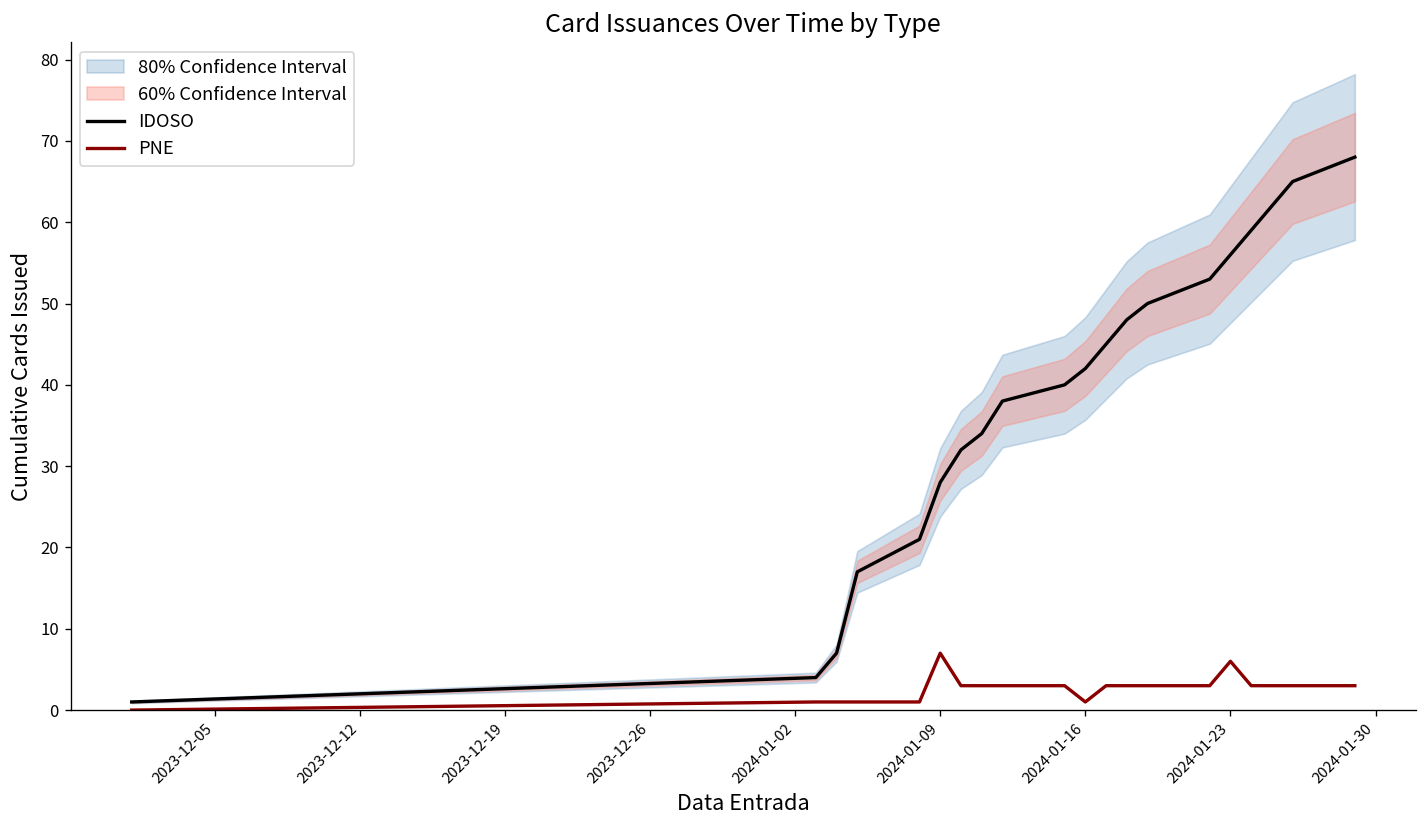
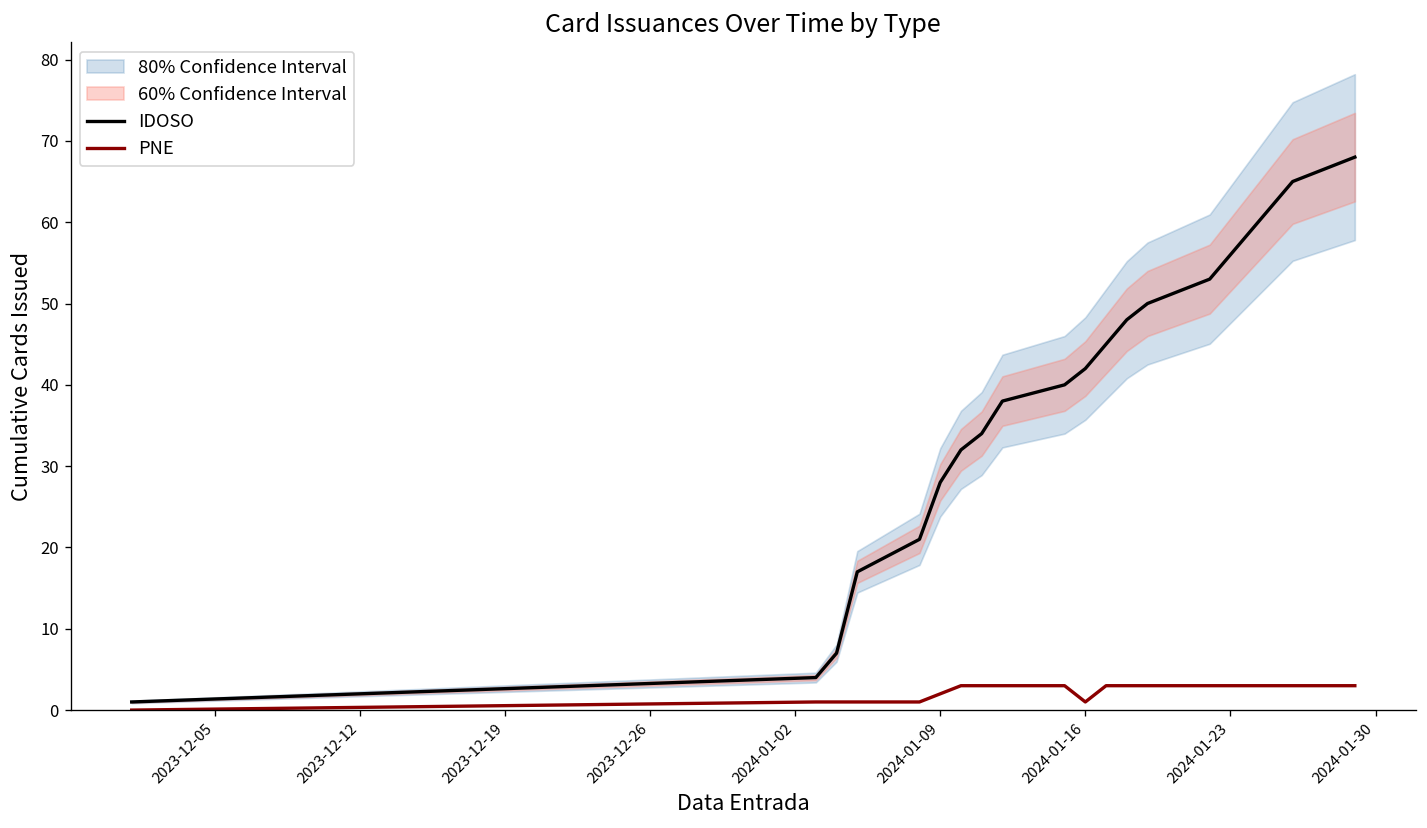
  {
    "IDOSO": {
      "2024-01-09": 28,
      "2024-01-16": 42,
      "2024-01-23": 56
    },
    "PNE": {
-     "2024-01-09": 7,
+     "2024-01-09": 2,
      "2024-01-16": 1,
-     "2024-01-23": 6
+     "2024-01-23": 3
    }
  }
